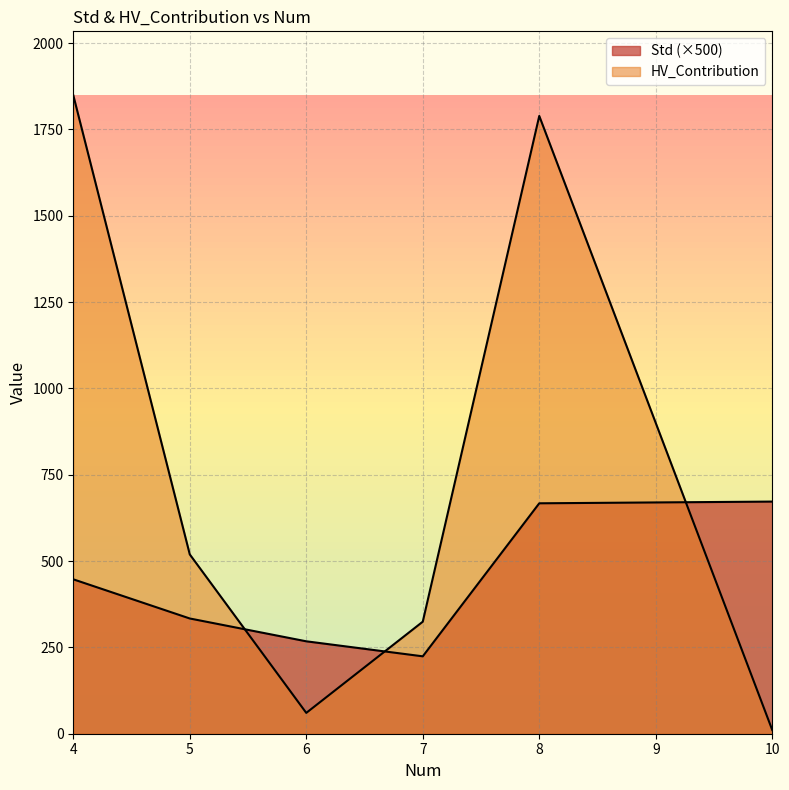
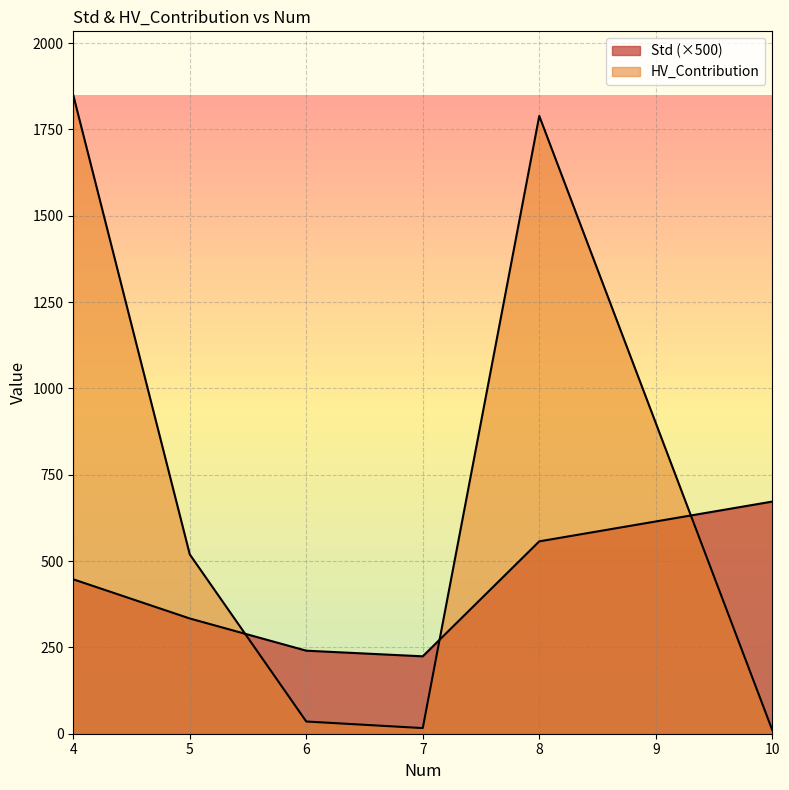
  {
    "Std (×500)": {
      "4": 450,
      "5": 330,
-     "6": 270,
+     "6": 240,
      "7": 220,
-     "8": 670,
+     "8": 560,
      "10": 670
    },
    "HV_Contribution": {
      "4": 1850,
      "5": 520,
-     "6": 60,
-     "7": 320,
+     "6": 40,
+     "7": 20,
      "8": 1790,
      "10": 10
    }
  }
